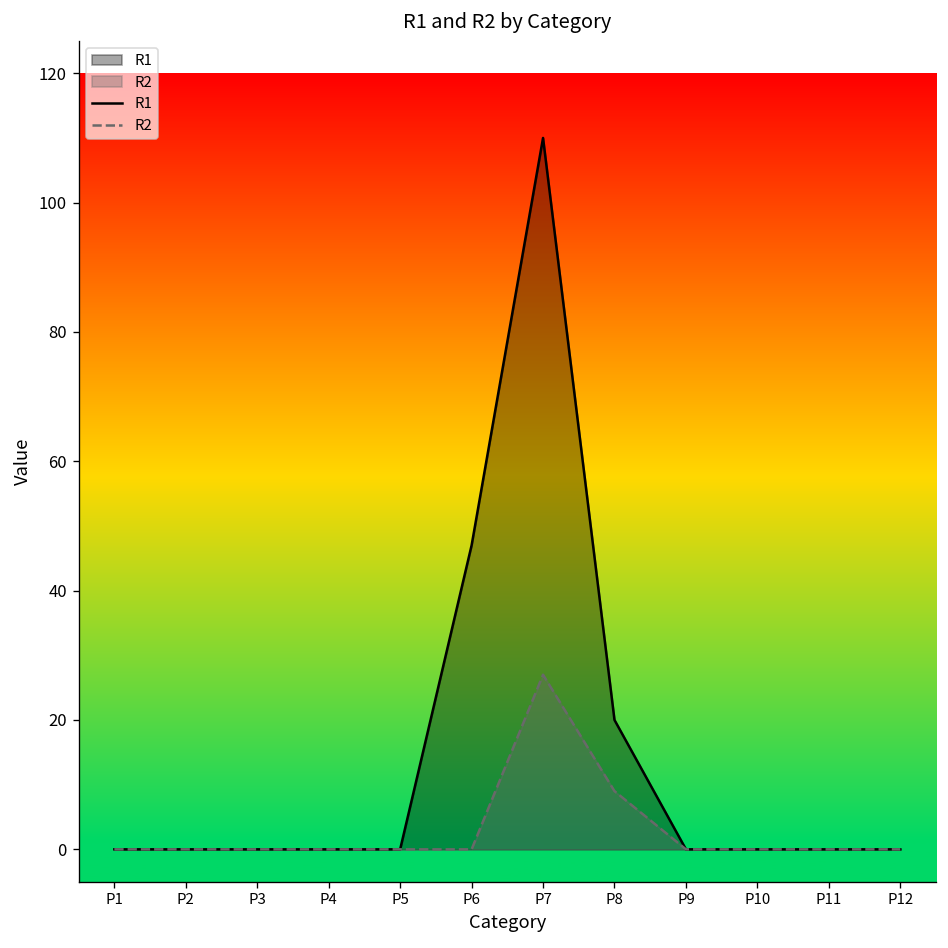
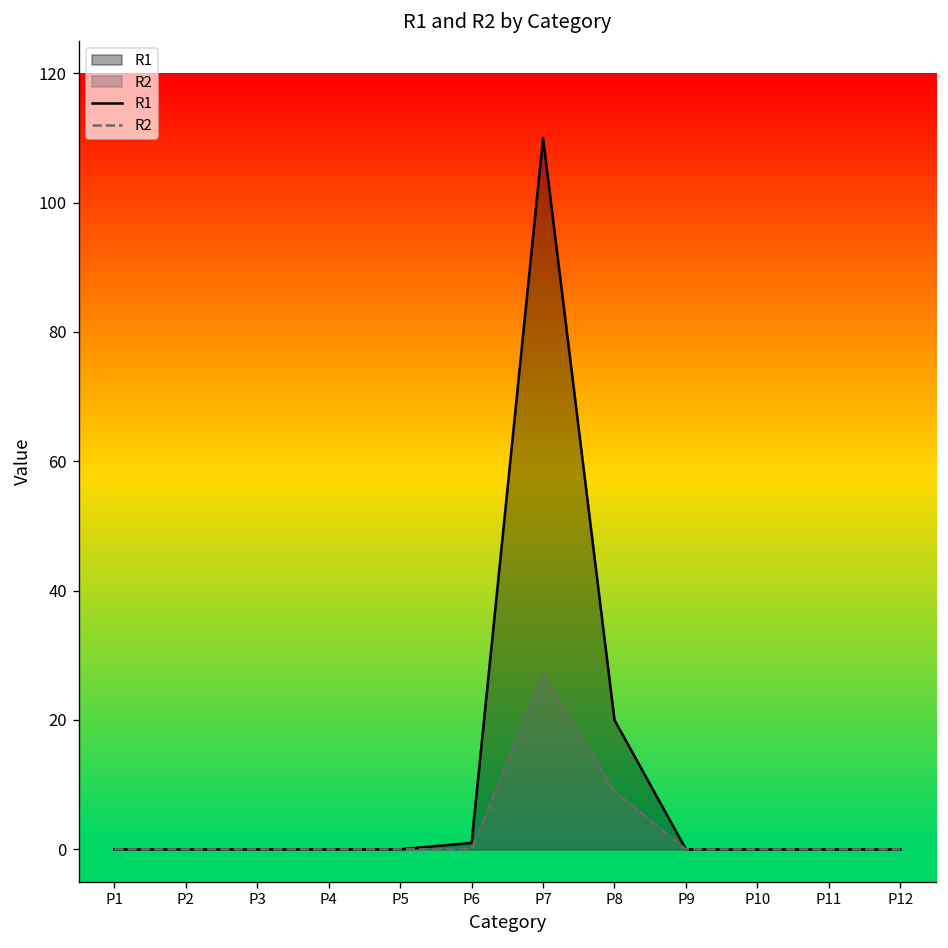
  {
    "R1": {
-     "P6": 47,
+     "P6": 1,
      "P7": 110,
      "P8": 20
    },
    "R2": {
      "P6": 0,
      "P7": 27,
      "P8": 9
    }
  }
